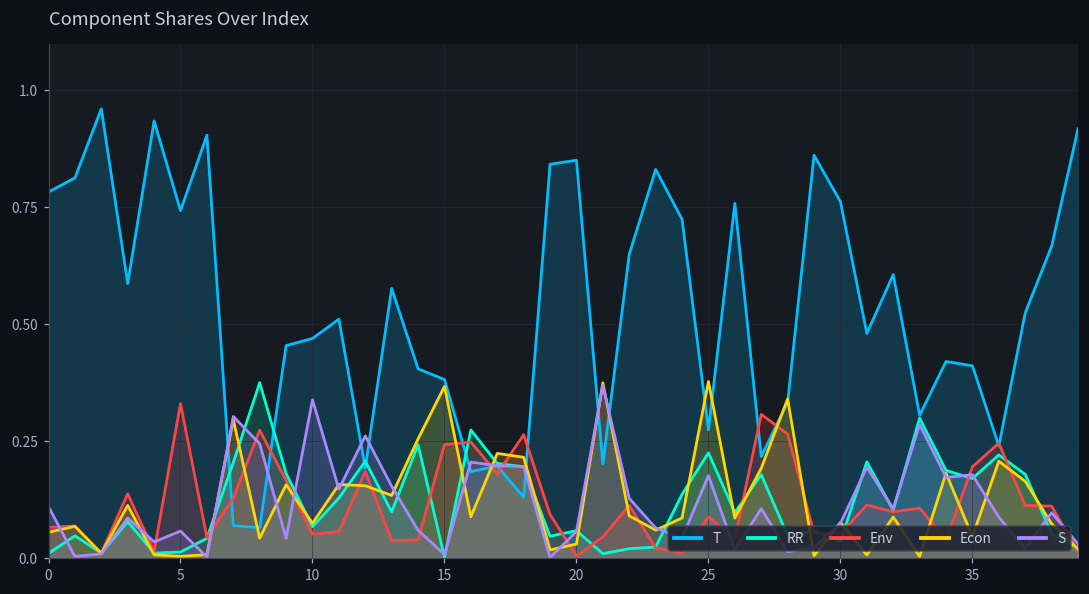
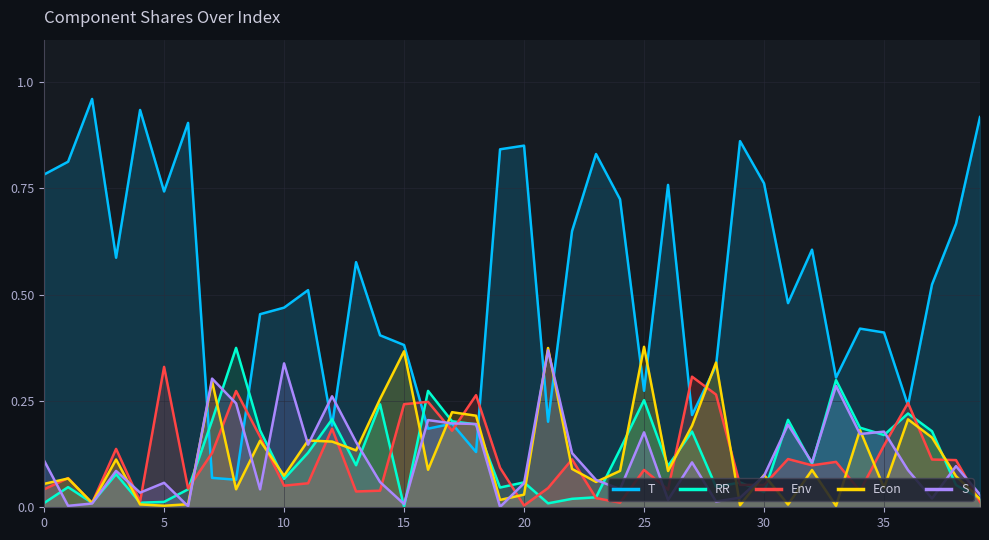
  {
    "T": {
      "0": 0.78,
      "5": 0.74,
      "10": 0.47,
      "15": 0.38,
      "20": 0.85,
      "25": 0.27,
      "30": 0.76,
      "35": 0.41
    },
    "RR": {
      "0": 0.01,
      "5": 0.01,
      "10": 0.07,
      "15": 0.00,
-     "25": 0.23,
+     "25": 0.25,
      "35": 0.17
    },
    "Env": {
-     "0": 0.07,
+     "0": 0.04,
      "5": 0.33,
      "10": 0.05,
      "15": 0.24,
      "20": 0.00,
      "25": 0.09,
-     "35": 0.20
+     "35": 0.15
    },
    "Econ": {
      "0": 0.06,
      "5": 0.00,
      "10": 0.07,
      "15": 0.37,
      "20": 0.03,
      "25": 0.38
    },
    "S": {
      "0": 0.11,
      "5": 0.06,
      "10": 0.34,
      "15": 0.01,
      "25": 0.18,
      "35": 0.18
    }
  }
